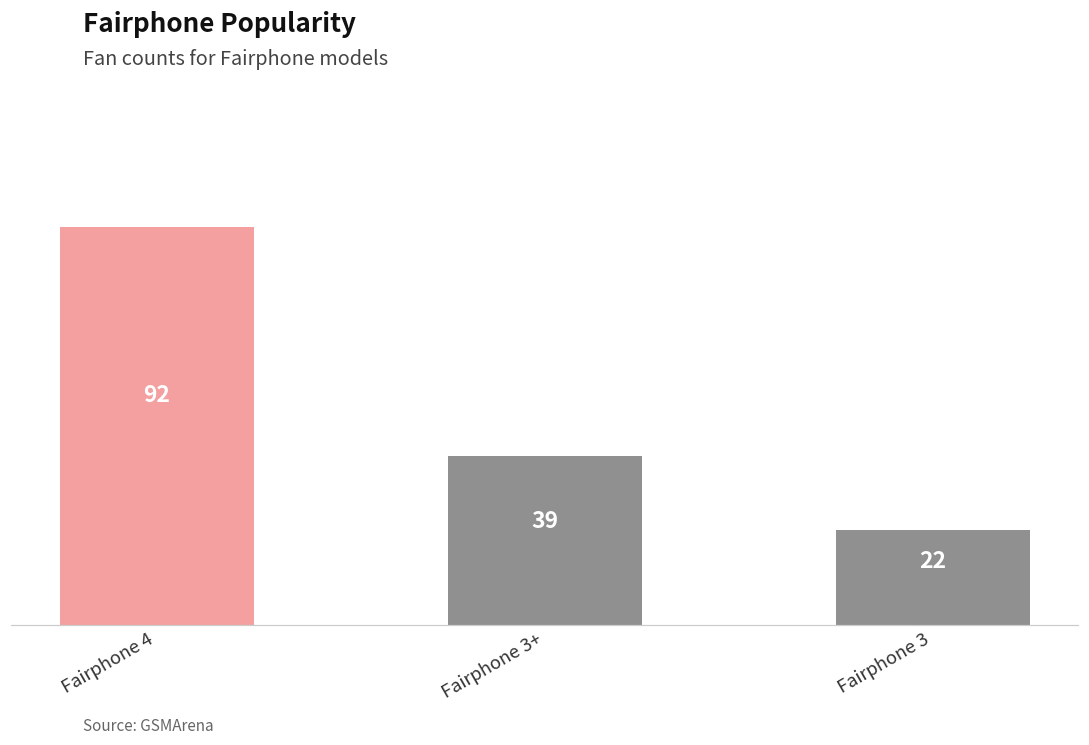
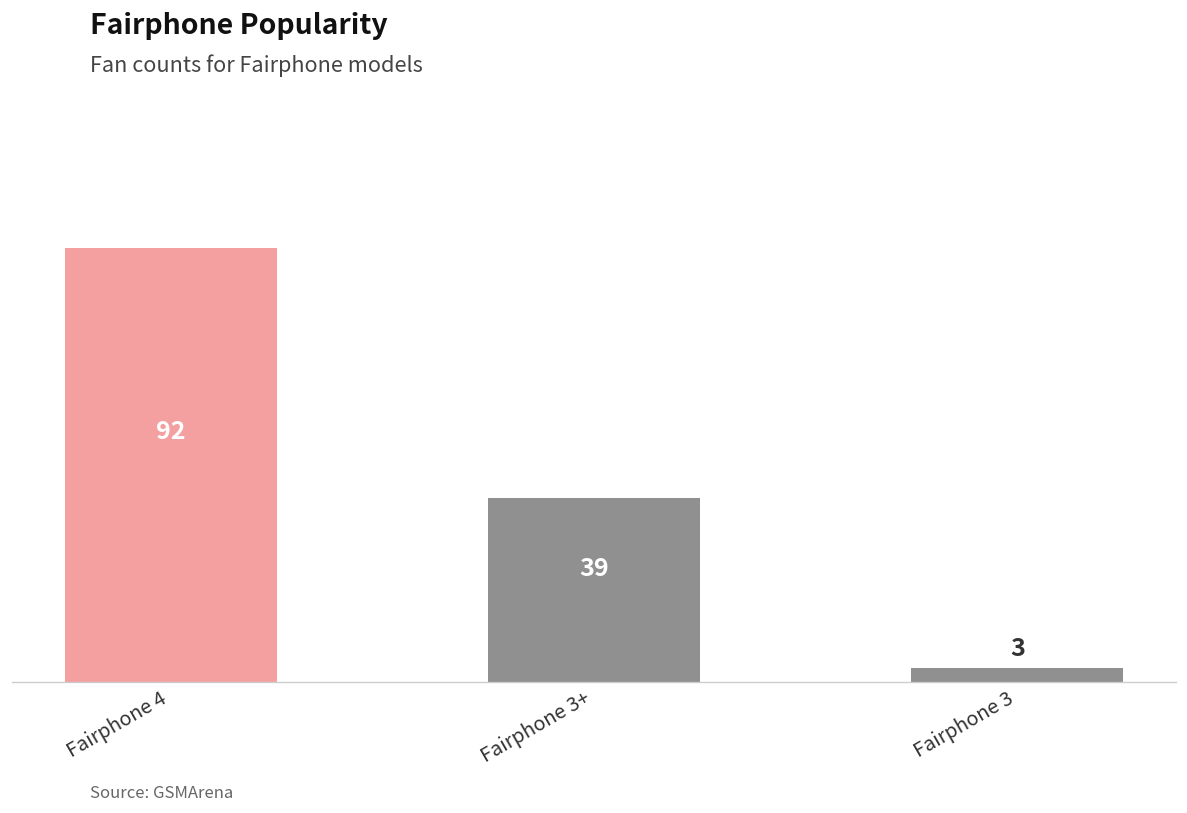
  {
    "Fairphone 4": 92,
    "Fairphone 3+": 39,
-   "Fairphone 3": 22
+   "Fairphone 3": 3
  }
